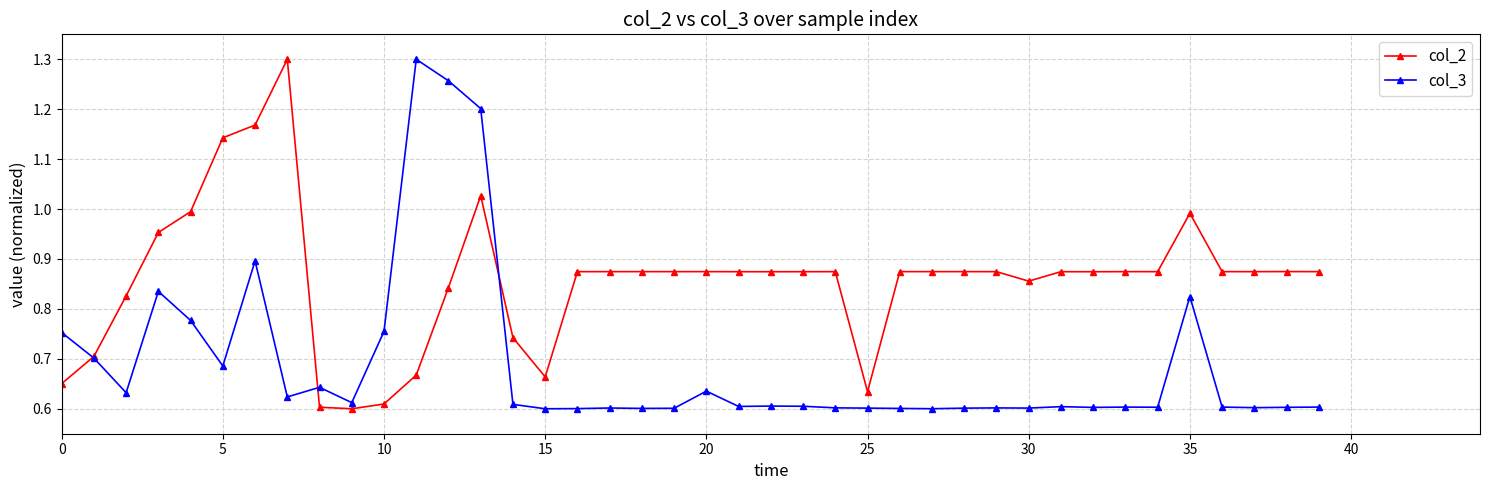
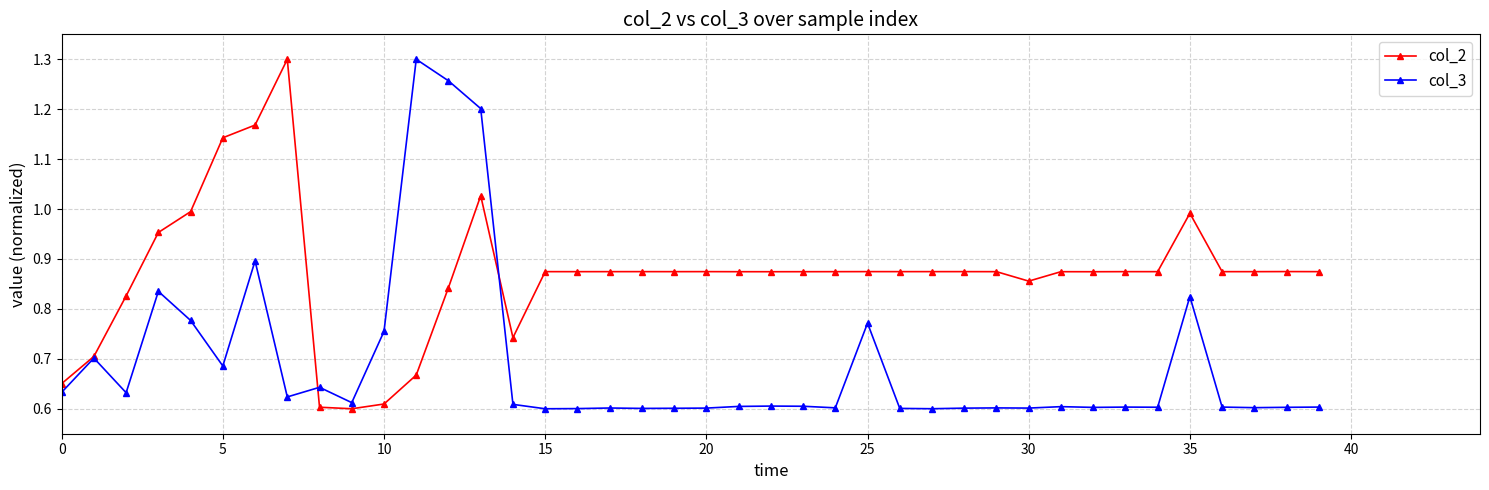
  {
    "col_2": {
      "0": 0.65,
      "5": 1.14,
      "10": 0.61,
-     "15": 0.66,
+     "15": 0.87,
      "20": 0.87,
-     "25": 0.63,
+     "25": 0.87,
      "30": 0.86,
      "35": 0.99
    },
    "col_3": {
-     "0": 0.75,
+     "0": 0.63,
      "5": 0.69,
      "10": 0.75,
      "15": 0.60,
-     "20": 0.64,
-     "25": 0.60,
+     "20": 0.60,
+     "25": 0.77,
      "30": 0.60,
      "35": 0.82
    }
  }
